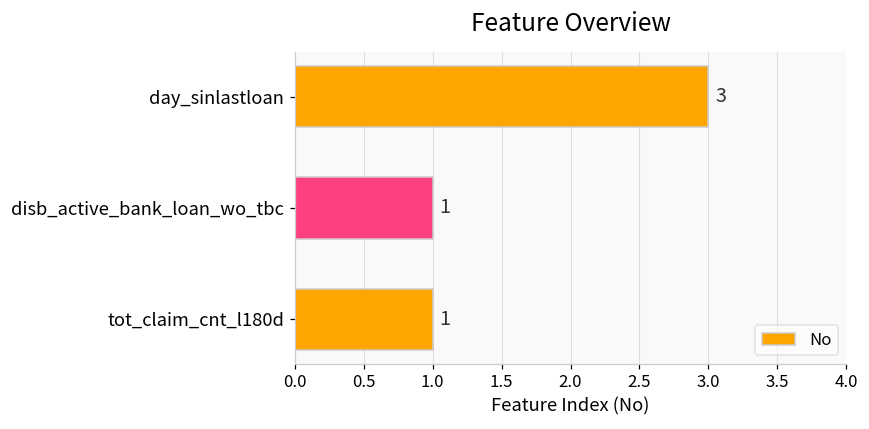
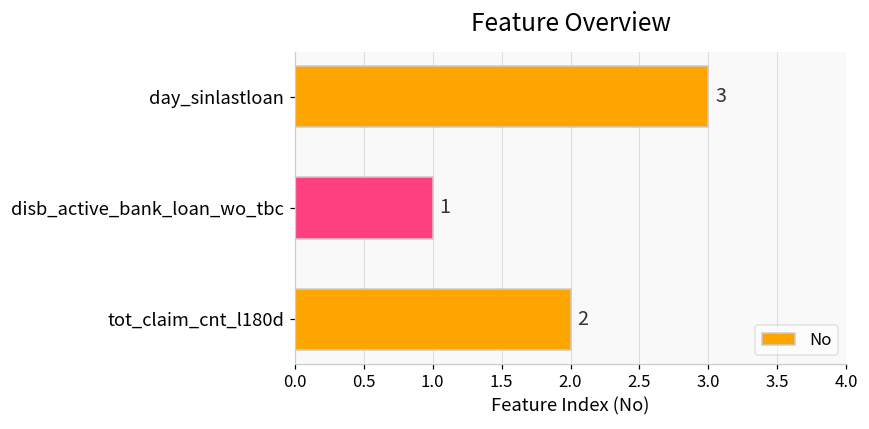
  {
    "day_sinlastloan": 3,
    "disb_active_bank_loan_wo_tbc": 1,
-   "tot_claim_cnt_l180d": 1
+   "tot_claim_cnt_l180d": 2
  }
